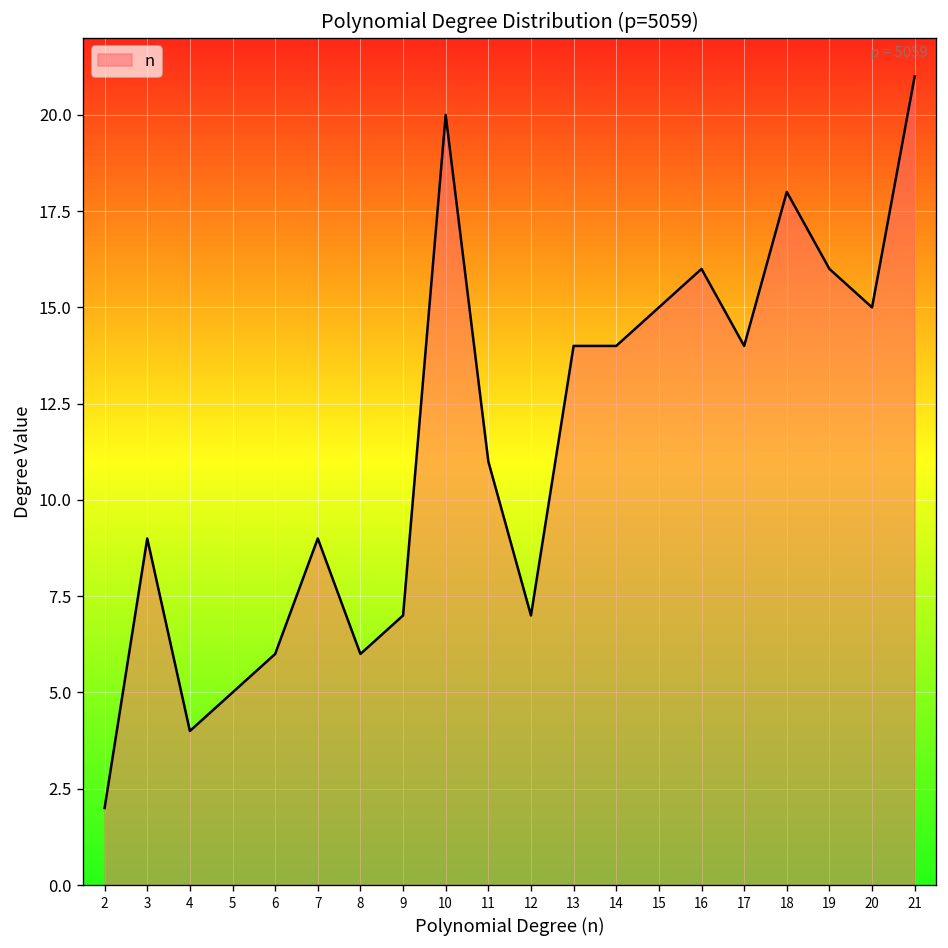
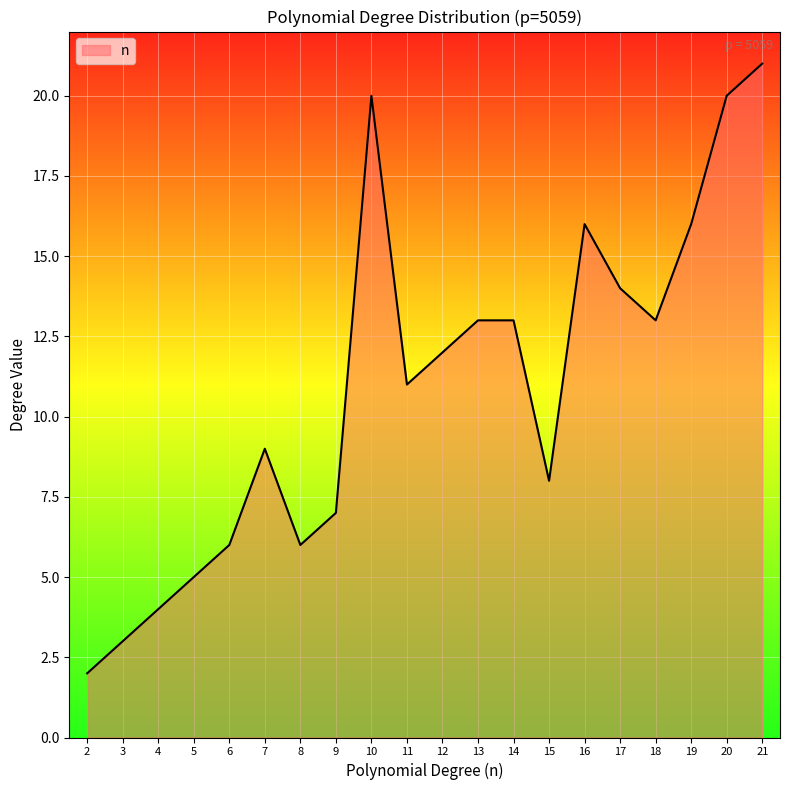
  {
    "2": 2,
-   "3": 9,
+   "3": 3,
    "4": 4,
    "5": 5,
    "6": 6,
    "7": 9,
    "8": 6,
    "9": 7,
    "10": 20,
    "11": 11,
-   "12": 7,
-   "13": 14,
-   "14": 14,
-   "15": 15,
+   "12": 12,
+   "13": 13,
+   "14": 13,
+   "15": 8,
    "16": 16,
    "17": 14,
-   "18": 18,
+   "18": 13,
    "19": 16,
-   "20": 15
+   "20": 20
  }
